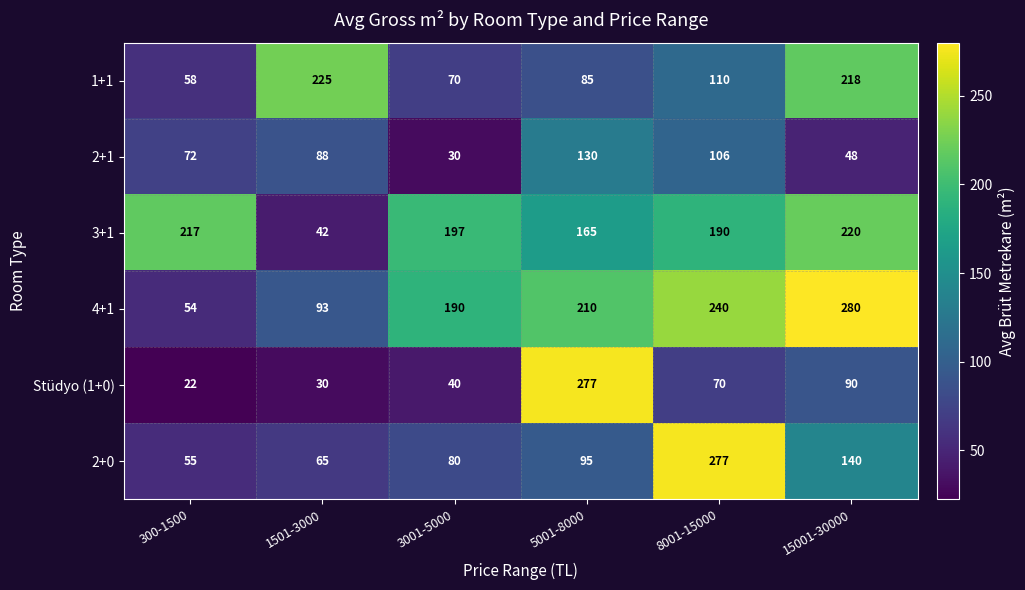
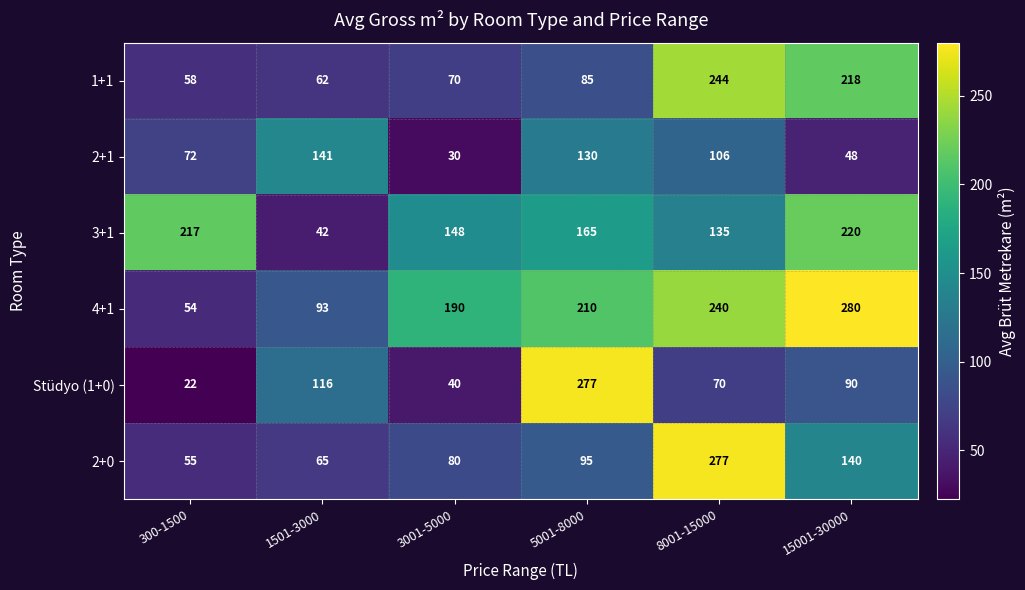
  {
    "1+1": {
      "300-1500": 58,
-     "1501-3000": 225,
+     "1501-3000": 62,
      "3001-5000": 70,
      "5001-8000": 85,
-     "8001-15000": 110,
+     "8001-15000": 244,
      "15001-30000": 218
    },
    "2+1": {
      "300-1500": 72,
-     "1501-3000": 88,
+     "1501-3000": 141,
      "3001-5000": 30,
      "5001-8000": 130,
      "8001-15000": 106,
      "15001-30000": 48
    },
    "3+1": {
      "300-1500": 217,
      "1501-3000": 42,
-     "3001-5000": 197,
+     "3001-5000": 148,
      "5001-8000": 165,
-     "8001-15000": 190,
+     "8001-15000": 135,
      "15001-30000": 220
    },
    "4+1": {
      "300-1500": 54,
      "1501-3000": 93,
      "3001-5000": 190,
      "5001-8000": 210,
      "8001-15000": 240,
      "15001-30000": 280
    },
    "Stüdyo (1+0)": {
      "300-1500": 22,
-     "1501-3000": 30,
+     "1501-3000": 116,
      "3001-5000": 40,
      "5001-8000": 277,
      "8001-15000": 70,
      "15001-30000": 90
    },
    "2+0": {
      "300-1500": 55,
      "1501-3000": 65,
      "3001-5000": 80,
      "5001-8000": 95,
      "8001-15000": 277,
      "15001-30000": 140
    }
  }
